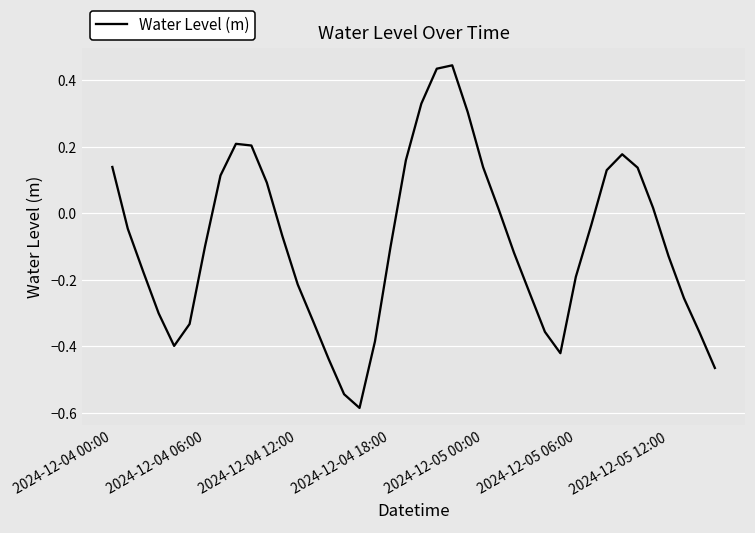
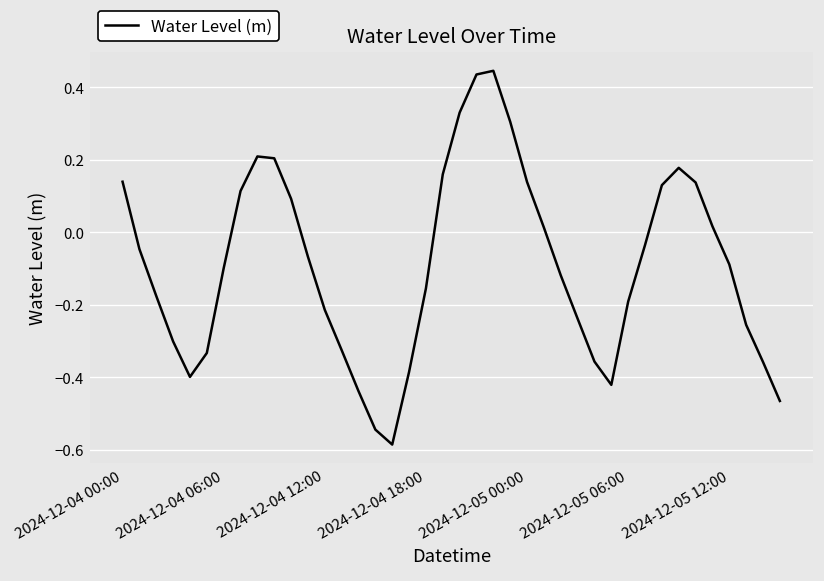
  {
    "2024-12-04 00:00": 0.14,
    "2024-12-04 06:00": -0.10,
    "2024-12-04 12:00": -0.21,
-   "2024-12-04 18:00": -0.10,
+   "2024-12-04 18:00": -0.15,
    "2024-12-05 00:00": 0.14,
    "2024-12-05 06:00": -0.19,
-   "2024-12-05 12:00": -0.13
+   "2024-12-05 12:00": -0.09
  }
